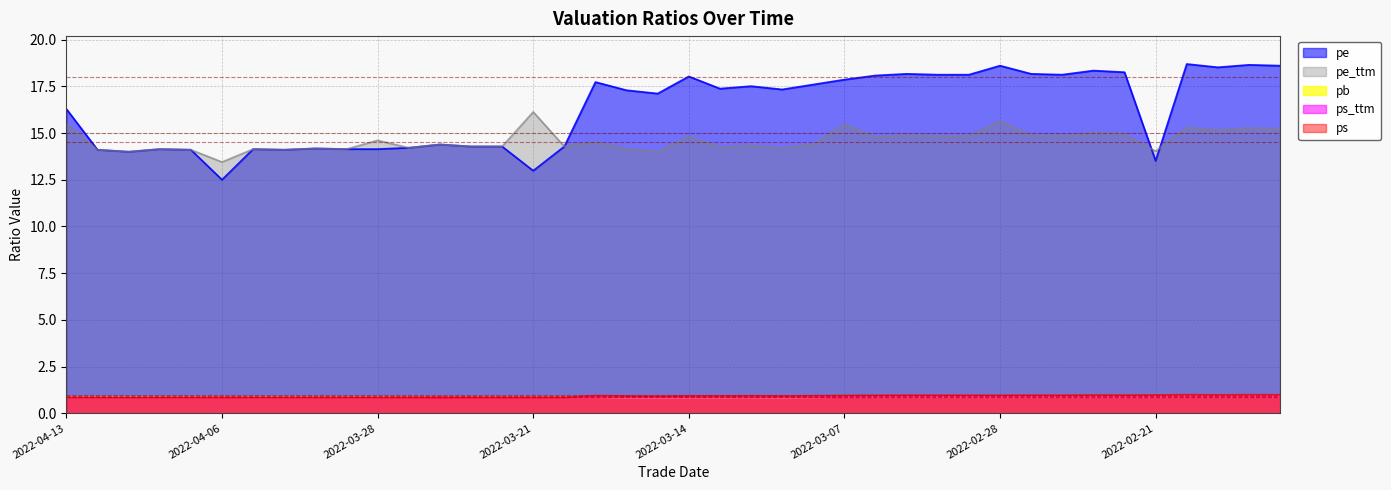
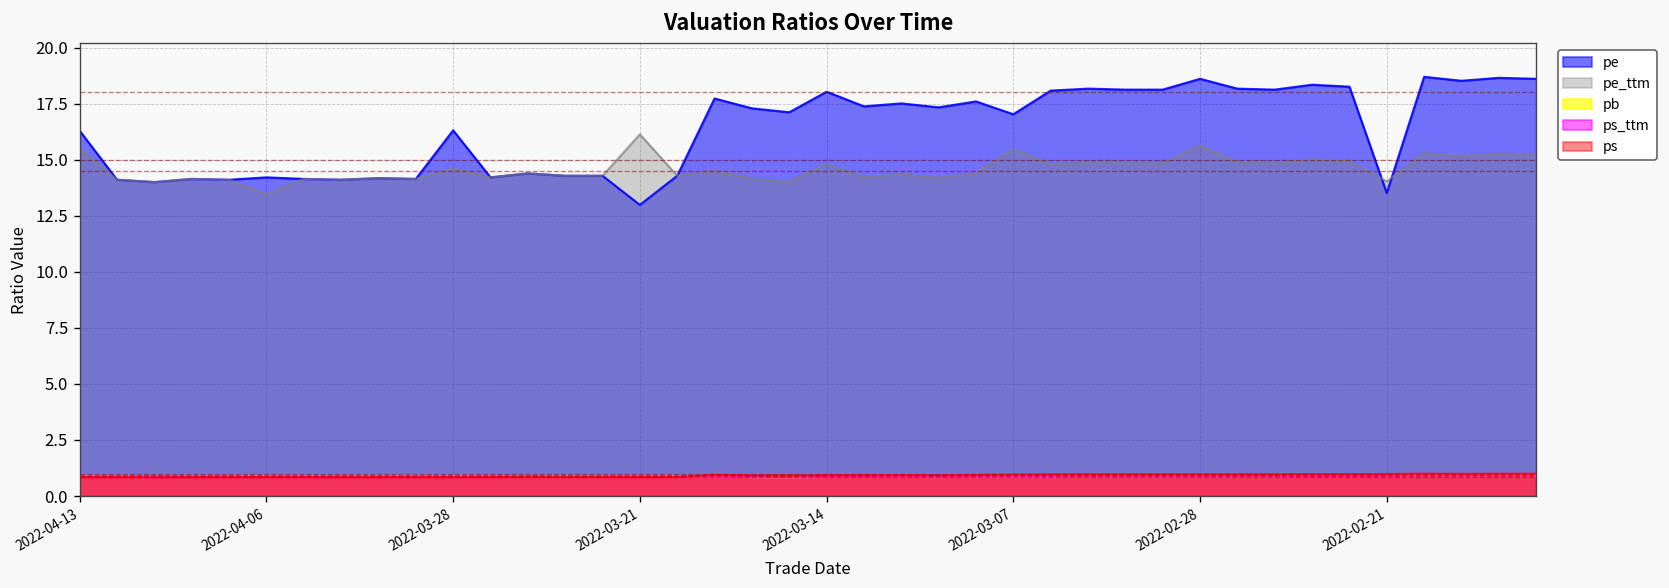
  {
    "pe": {
      "2022-04-13": 16.3,
-     "2022-04-06": 12.5,
-     "2022-03-28": 14.1,
+     "2022-04-06": 14.2,
+     "2022-03-28": 16.3,
      "2022-03-21": 13.0,
      "2022-03-14": 18.0,
-     "2022-03-07": 17.9,
+     "2022-03-07": 17.0,
      "2022-02-28": 18.6,
      "2022-02-21": 13.5
    },
    "pe_ttm": {
      "2022-04-13": 15.5,
      "2022-04-06": 13.4,
      "2022-03-28": 14.6,
      "2022-03-21": 16.1,
      "2022-03-14": 14.8,
      "2022-03-07": 15.5,
      "2022-02-28": 15.6,
      "2022-02-21": 14.0
    }
  }
